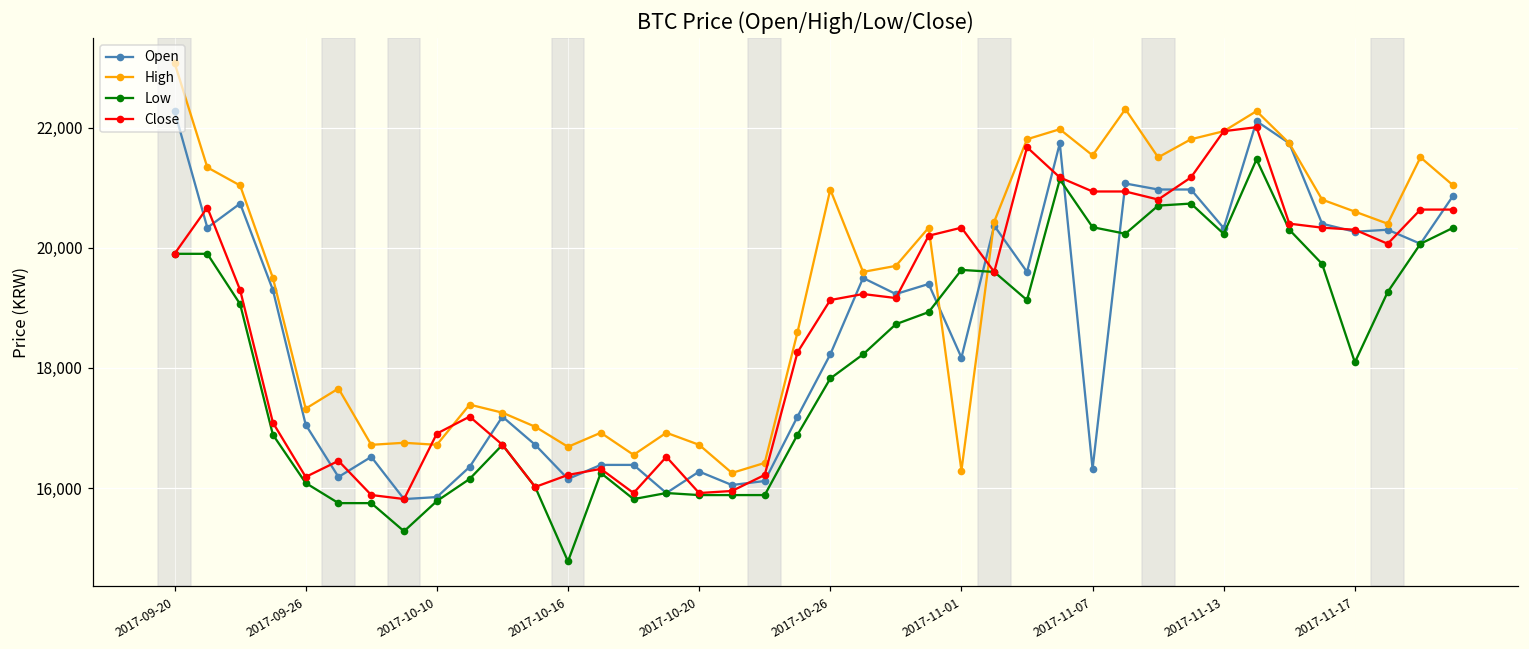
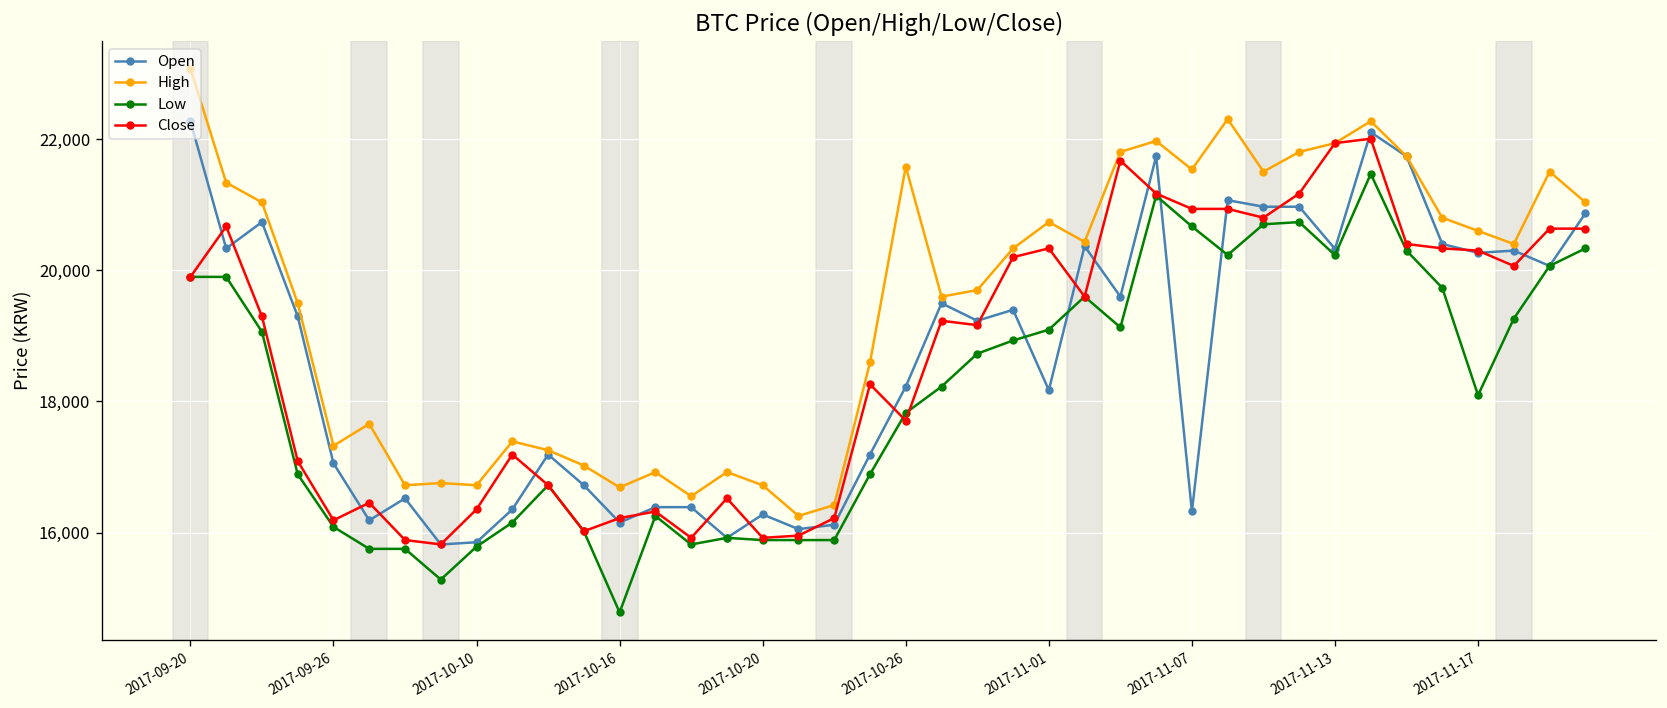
  {
    "Open": {
      "2017-09-26": "17,100",
      "2017-10-10": "15,900",
      "2017-10-16": "16,200",
      "2017-10-20": "16,300",
      "2017-10-26": "18,200",
      "2017-11-01": "18,200",
      "2017-11-07": "16,300",
      "2017-11-13": "20,300"
    },
    "High": {
      "2017-09-26": "17,300",
      "2017-10-10": "16,700",
      "2017-10-16": "16,700",
      "2017-10-20": "16,700",
-     "2017-10-26": "21,000",
-     "2017-11-01": "16,300",
+     "2017-10-26": "21,600",
+     "2017-11-01": "20,700",
      "2017-11-07": "21,500",
      "2017-11-17": "20,600"
    },
    "Low": {
      "2017-09-26": "16,100",
      "2017-10-10": "15,800",
      "2017-10-16": "14,800",
      "2017-10-26": "17,800",
-     "2017-11-01": "19,600",
-     "2017-11-07": "20,300",
+     "2017-11-01": "19,100",
+     "2017-11-07": "20,700",
      "2017-11-13": "20,200",
      "2017-11-17": "18,100"
    },
    "Close": {
      "2017-09-26": "16,200",
-     "2017-10-10": "16,900",
+     "2017-10-10": "16,400",
      "2017-10-16": "16,200",
-     "2017-10-26": "19,100",
+     "2017-10-26": "17,700",
      "2017-11-01": "20,300",
      "2017-11-07": "20,900"
    }
  }
